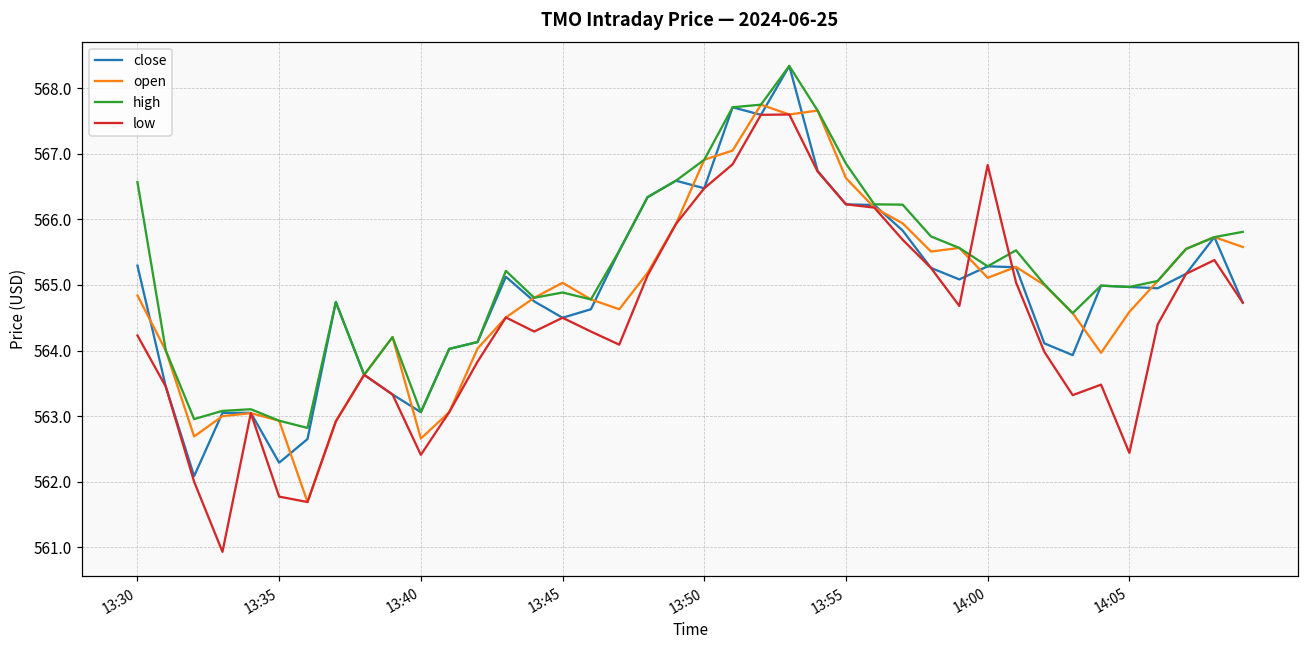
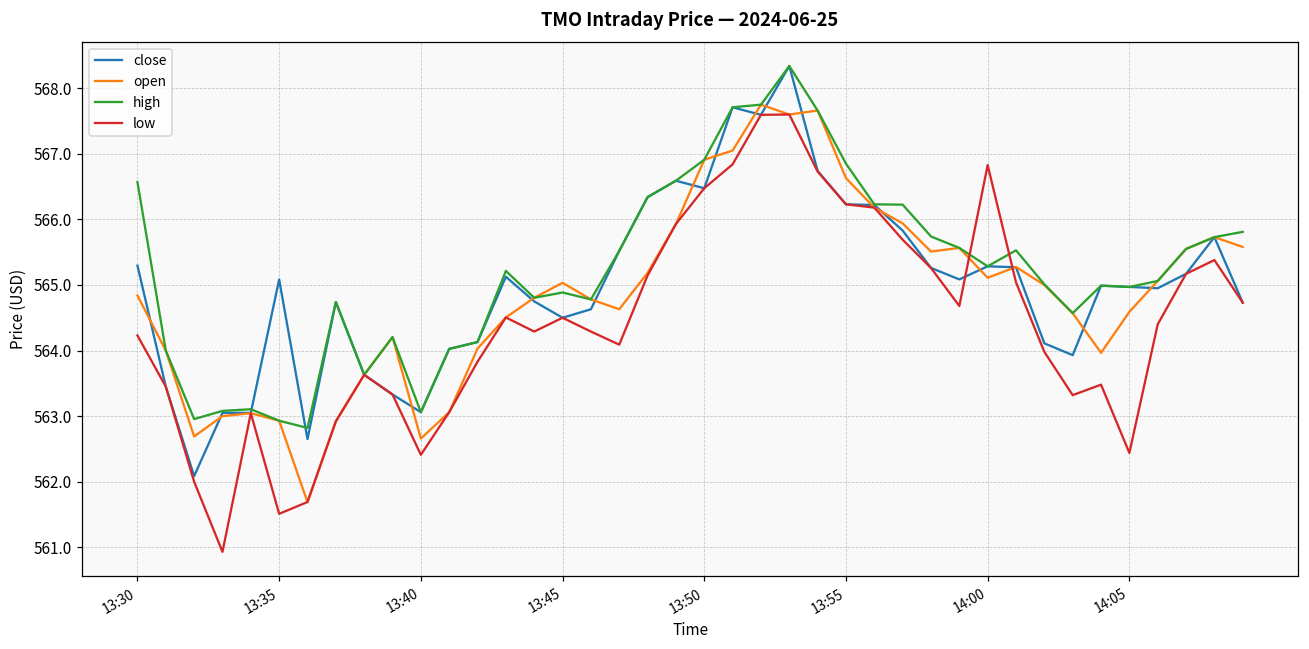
  {
    "close": {
      "13:30": 565.3,
-     "13:35": 562.3
+     "13:35": 565.1
    },
    "open": {
      "13:30": 564.8,
      "13:40": 562.7,
      "13:45": 565.0,
      "13:55": 566.6,
      "14:00": 565.1,
      "14:05": 564.6
    },
    "high": {
      "13:30": 566.6,
      "13:45": 564.9,
      "13:55": 566.8
    },
    "low": {
      "13:30": 564.2,
-     "13:35": 561.8,
+     "13:35": 561.5,
      "13:40": 562.4,
      "14:00": 566.8,
      "14:05": 562.4
    }
  }
